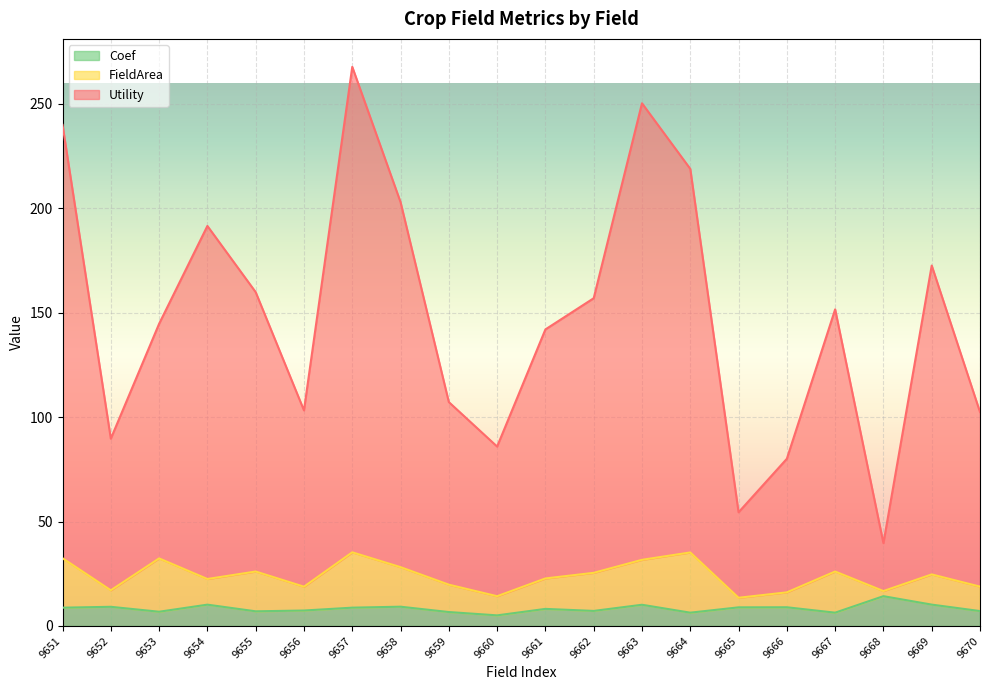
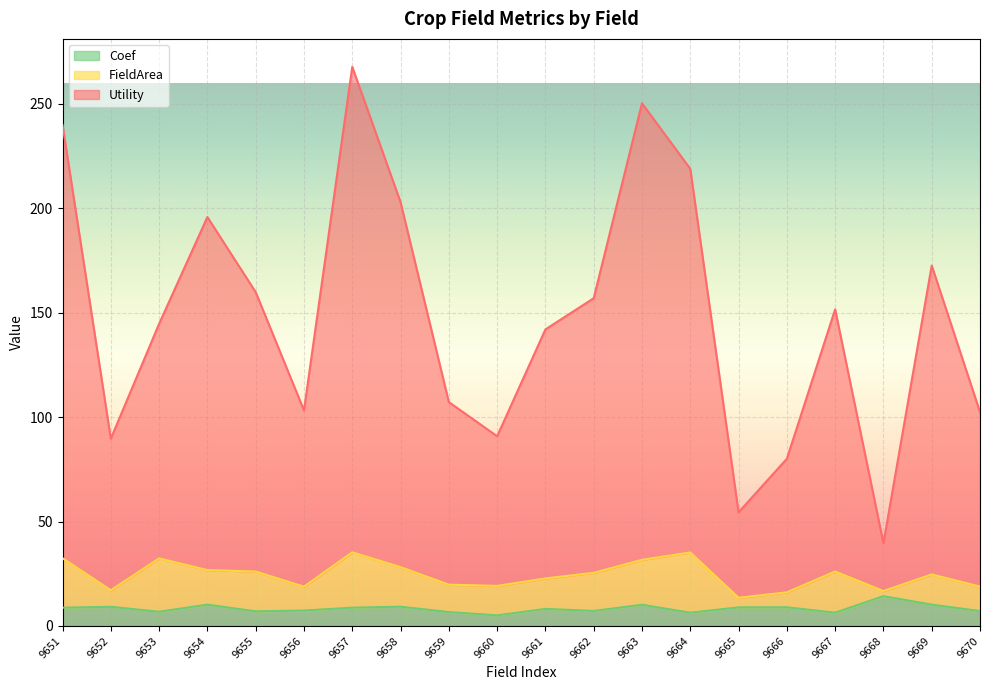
  {
    "Coef": {
      "9651": 9,
      "9652": 9,
      "9653": 7,
      "9654": 10,
      "9655": 7,
      "9656": 7,
      "9657": 9,
      "9658": 9,
      "9659": 7,
      "9660": 5,
      "9661": 8,
      "9662": 7,
      "9663": 10,
      "9664": 6,
      "9665": 9,
      "9666": 9,
      "9667": 6,
      "9668": 14,
      "9669": 10,
      "9670": 7
    },
    "FieldArea": {
      "9651": 24,
      "9652": 8,
      "9653": 26,
-     "9654": 12,
+     "9654": 17,
      "9655": 19,
      "9656": 11,
      "9657": 27,
      "9658": 19,
      "9659": 13,
-     "9660": 9,
+     "9660": 14,
      "9661": 15,
      "9662": 18,
      "9663": 22,
      "9664": 29,
      "9665": 5,
      "9666": 7,
      "9667": 20,
      "9668": 2,
      "9669": 14,
      "9670": 12
    },
    "Utility": {
      "9651": 208,
      "9652": 73,
      "9653": 112,
      "9654": 169,
      "9655": 134,
      "9656": 84,
      "9657": 232,
      "9658": 175,
      "9659": 87,
      "9660": 72,
      "9661": 119,
      "9662": 132,
      "9663": 219,
      "9664": 184,
      "9665": 41,
      "9666": 64,
      "9667": 126,
      "9668": 23,
      "9669": 148,
      "9670": 84
    }
  }
